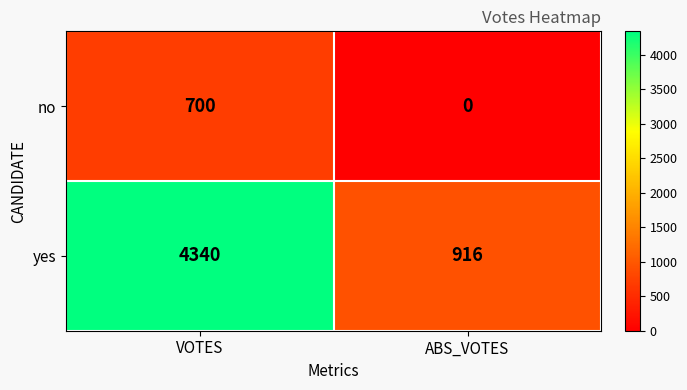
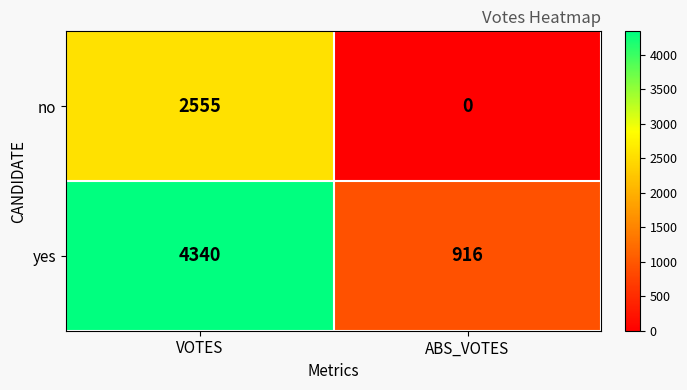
  {
    "no": {
-     "VOTES": 700,
+     "VOTES": 2555,
      "ABS_VOTES": 0
    },
    "yes": {
      "VOTES": 4340,
      "ABS_VOTES": 916
    }
  }
